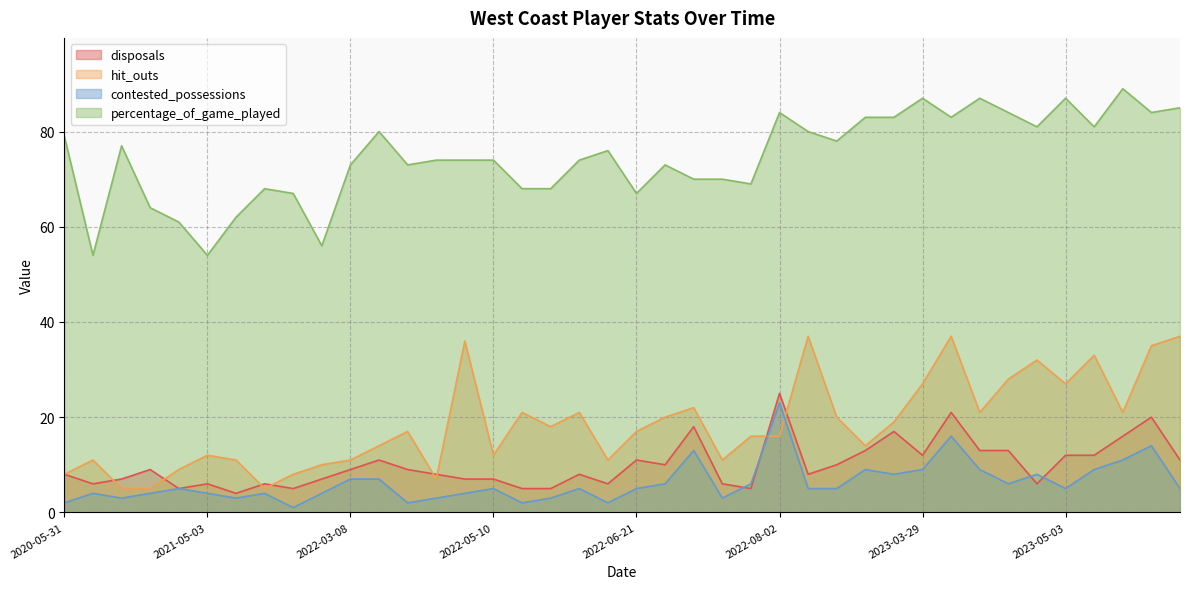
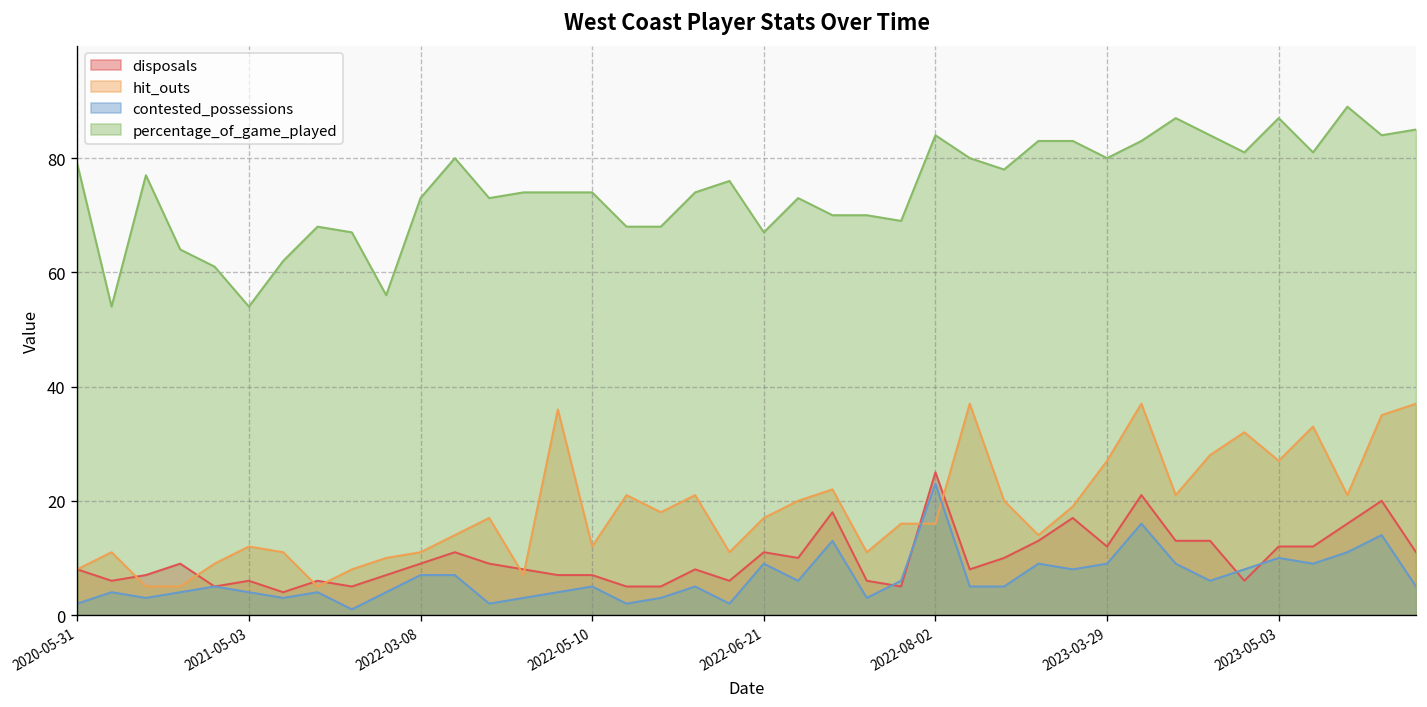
  {
    "contested_possessions": {
      "2020-05-31": 2,
      "2021-05-03": 4,
      "2022-03-08": 7,
      "2022-05-10": 5,
-     "2022-06-21": 5,
+     "2022-06-21": 9,
      "2022-08-02": 23,
      "2023-03-29": 9,
-     "2023-05-03": 5
+     "2023-05-03": 10
    },
    "percentage_of_game_played": {
      "2020-05-31": 79,
      "2021-05-03": 54,
      "2022-03-08": 73,
      "2022-05-10": 74,
      "2022-06-21": 67,
      "2022-08-02": 84,
-     "2023-03-29": 87,
+     "2023-03-29": 80,
      "2023-05-03": 87
    }
  }
